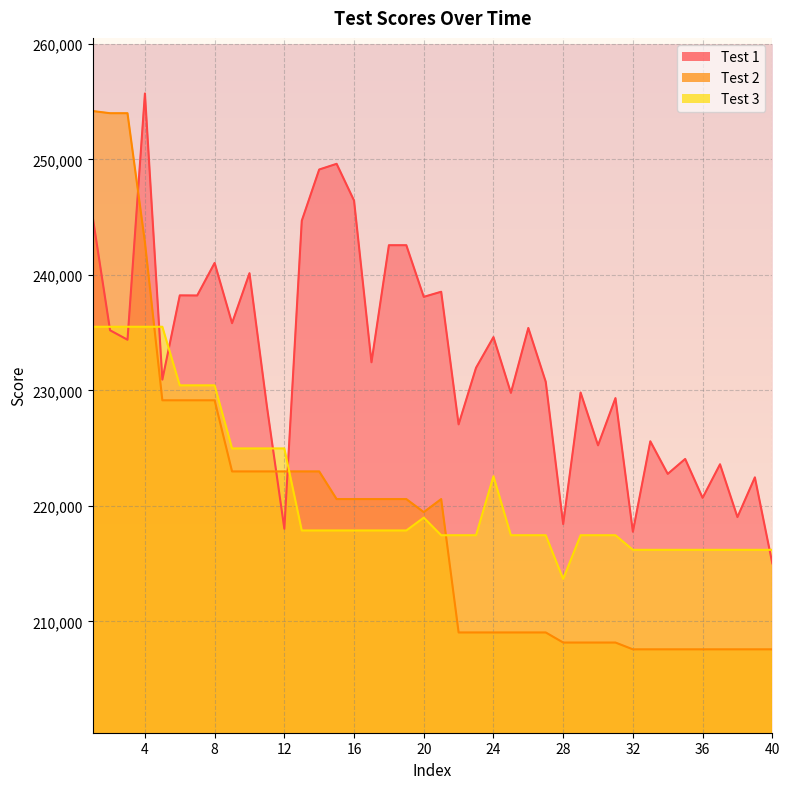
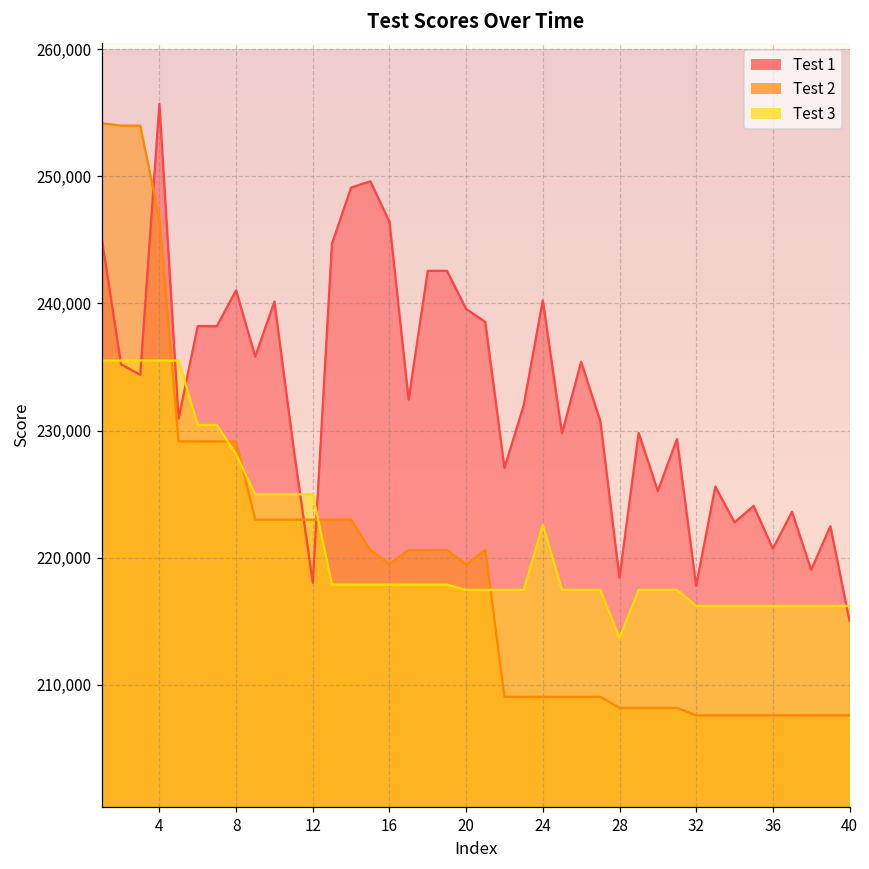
  {
    "Test 1": {
      "4": "255,700",
      "8": "241,000",
      "12": "218,000",
      "16": "246,400",
-     "20": "238,100",
-     "24": "234,600",
+     "20": "239,600",
+     "24": "240,200",
      "28": "218,400",
      "32": "217,800",
      "36": "220,700",
      "40": "215,000"
    },
    "Test 2": {
-     "4": "242,800",
+     "4": "246,600",
      "8": "229,100",
      "12": "223,000",
-     "16": "220,600",
+     "16": "219,500",
      "20": "219,500",
      "24": "209,000",
      "28": "208,200",
      "32": "207,600",
      "36": "207,600",
      "40": "207,600"
    },
    "Test 3": {
      "4": "235,500",
-     "8": "230,400",
+     "8": "228,100",
      "12": "225,000",
      "16": "217,900",
-     "20": "219,000",
+     "20": "217,500",
      "24": "222,600",
      "28": "213,700",
      "32": "216,200",
      "36": "216,200",
      "40": "216,200"
    }
  }
